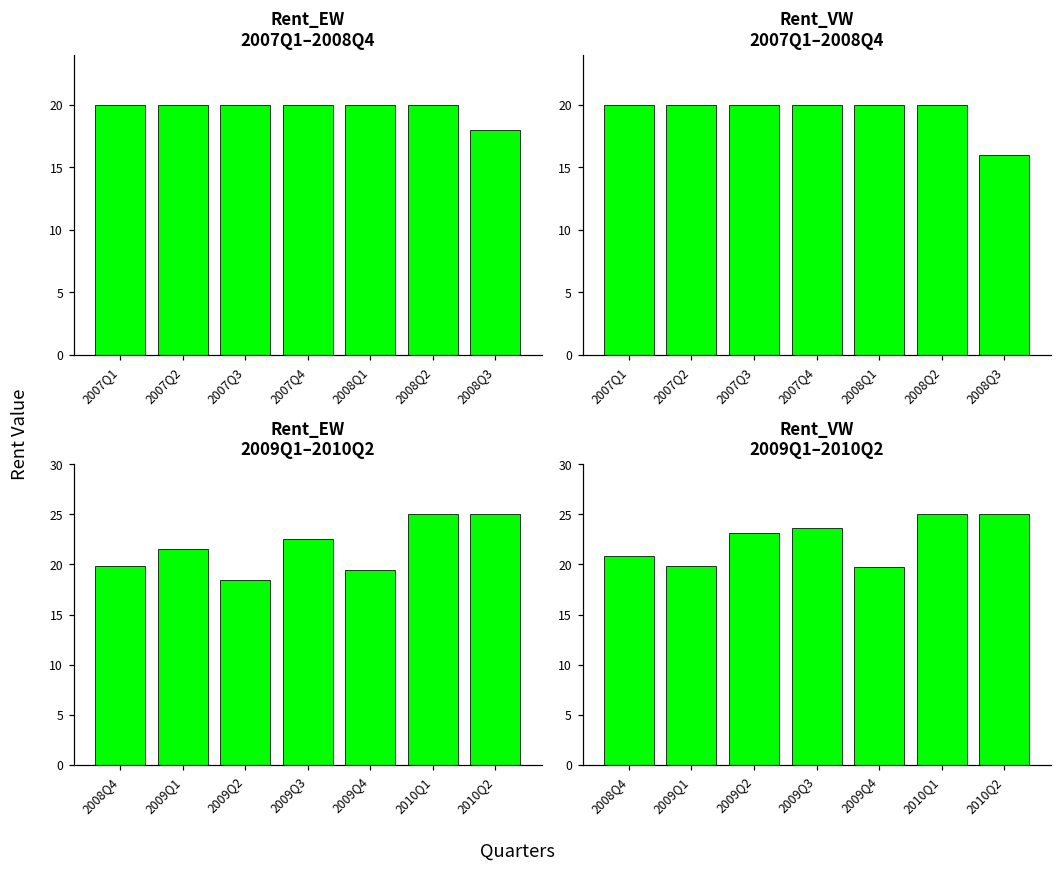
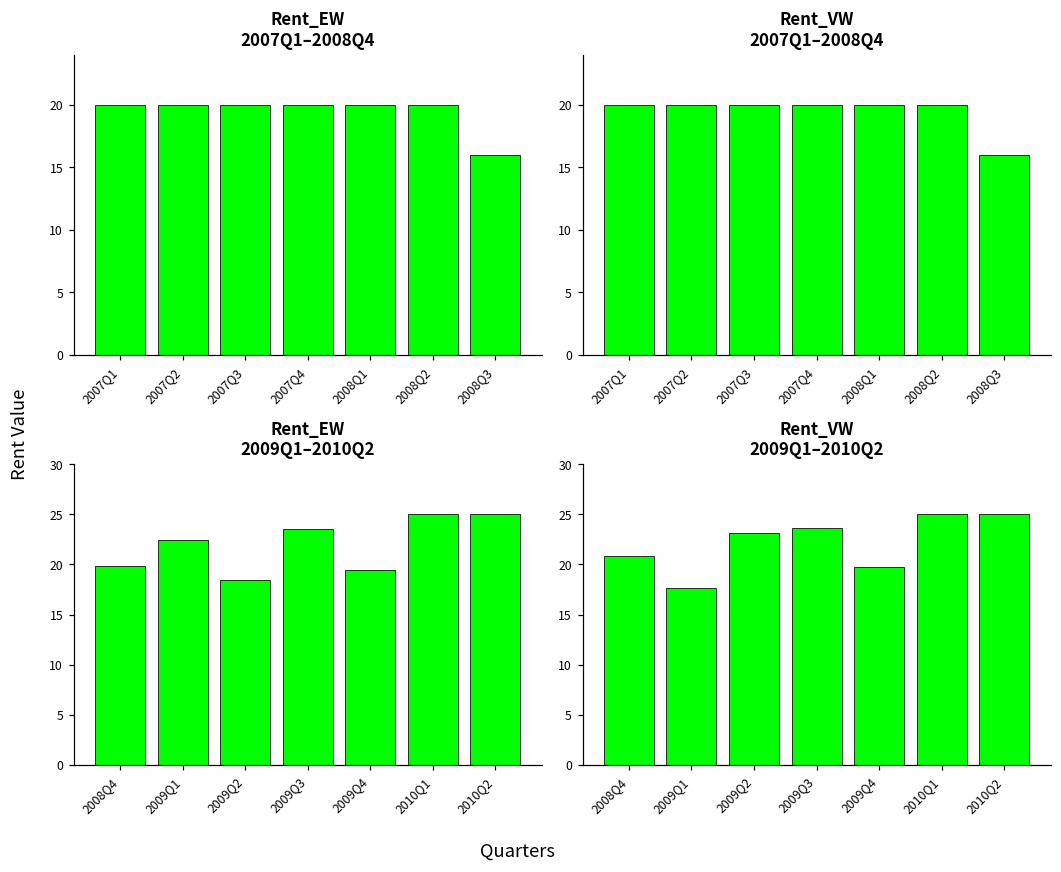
  {
    "Rent_EW 2007Q1–2008Q4": {
      "2007Q1": 20,
      "2007Q2": 20,
      "2007Q3": 20,
      "2007Q4": 20,
      "2008Q1": 20,
      "2008Q2": 20,
-     "2008Q3": 18
+     "2008Q3": 16
    },
    "Rent_VW 2007Q1–2008Q4": {
      "2007Q1": 20.0,
      "2007Q2": 20.0,
      "2007Q3": 20.0,
      "2007Q4": 20.0,
      "2008Q1": 20.0,
      "2008Q2": 20.0,
      "2008Q3": 16.0
    },
    "Rent_EW 2009Q1–2010Q2": {
      "2008Q4": 20,
-     "2009Q1": 21.5,
+     "2009Q1": 22.4,
      "2009Q2": 19,
-     "2009Q3": 23,
+     "2009Q3": 24,
      "2009Q4": 19,
      "2010Q1": 25,
      "2010Q2": 25
    },
    "Rent_VW 2009Q1–2010Q2": {
      "2008Q4": 21,
-     "2009Q1": 20,
+     "2009Q1": 18,
      "2009Q2": 23,
      "2009Q3": 24,
      "2009Q4": 20,
      "2010Q1": 25,
      "2010Q2": 25
    }
  }
